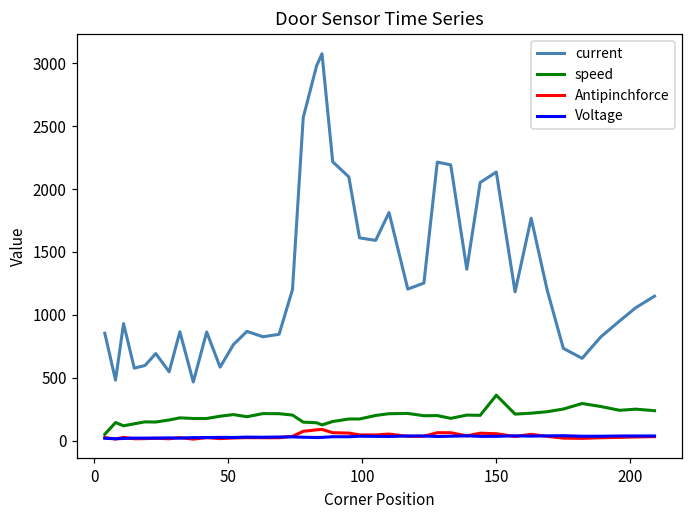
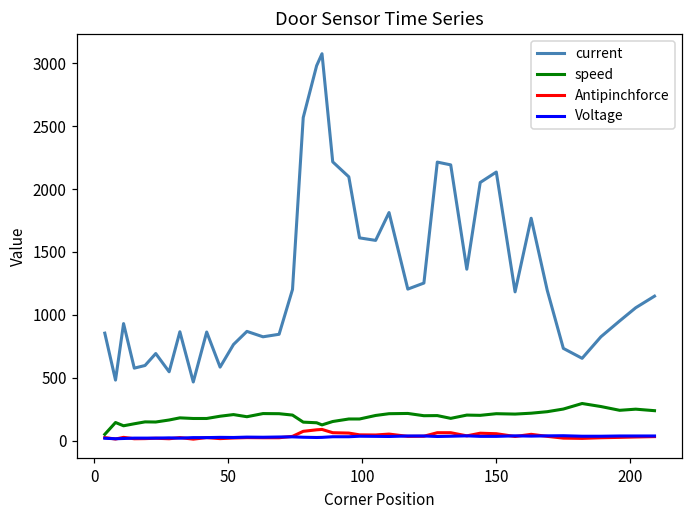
  {
    "current": {
      "150": 2140
    },
    "speed": {
-     "150": 360
+     "150": 220
    }
  }
